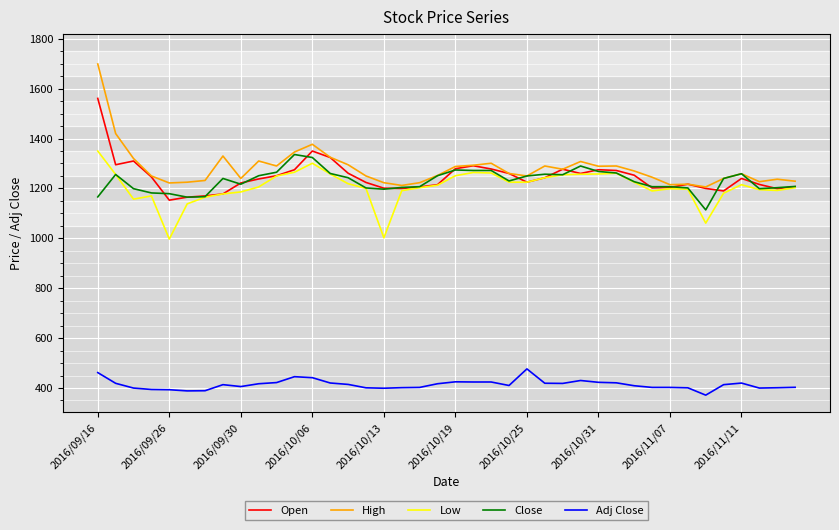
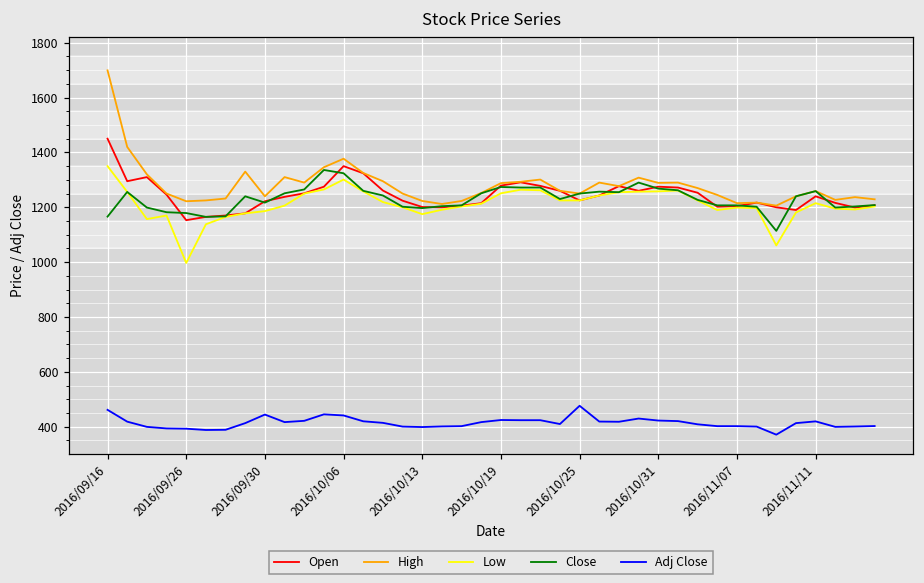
  {
    "Open": {
-     "2016/09/16": 1560,
+     "2016/09/16": 1450,
      "2016/09/26": 1150,
      "2016/10/06": 1350,
      "2016/11/11": 1240
    },
    "High": {
      "2016/09/16": 1700,
      "2016/09/26": 1220,
      "2016/09/30": 1240,
      "2016/10/06": 1380,
      "2016/10/13": 1220,
      "2016/10/31": 1290
    },
    "Low": {
      "2016/09/16": 1350,
      "2016/09/26": 1000,
      "2016/09/30": 1190,
      "2016/10/06": 1300,
-     "2016/10/13": 1000,
+     "2016/10/13": 1180,
      "2016/10/19": 1250,
      "2016/11/11": 1220
    },
    "Close": {
      "2016/09/16": 1170,
      "2016/09/26": 1180,
      "2016/10/06": 1320
    },
    "Adj Close": {
      "2016/09/16": 460,
      "2016/09/26": 390,
-     "2016/09/30": 410,
+     "2016/09/30": 440,
      "2016/10/06": 440,
      "2016/10/13": 400,
      "2016/10/19": 420,
      "2016/10/25": 480,
      "2016/10/31": 420,
      "2016/11/07": 400,
      "2016/11/11": 420
    }
  }
